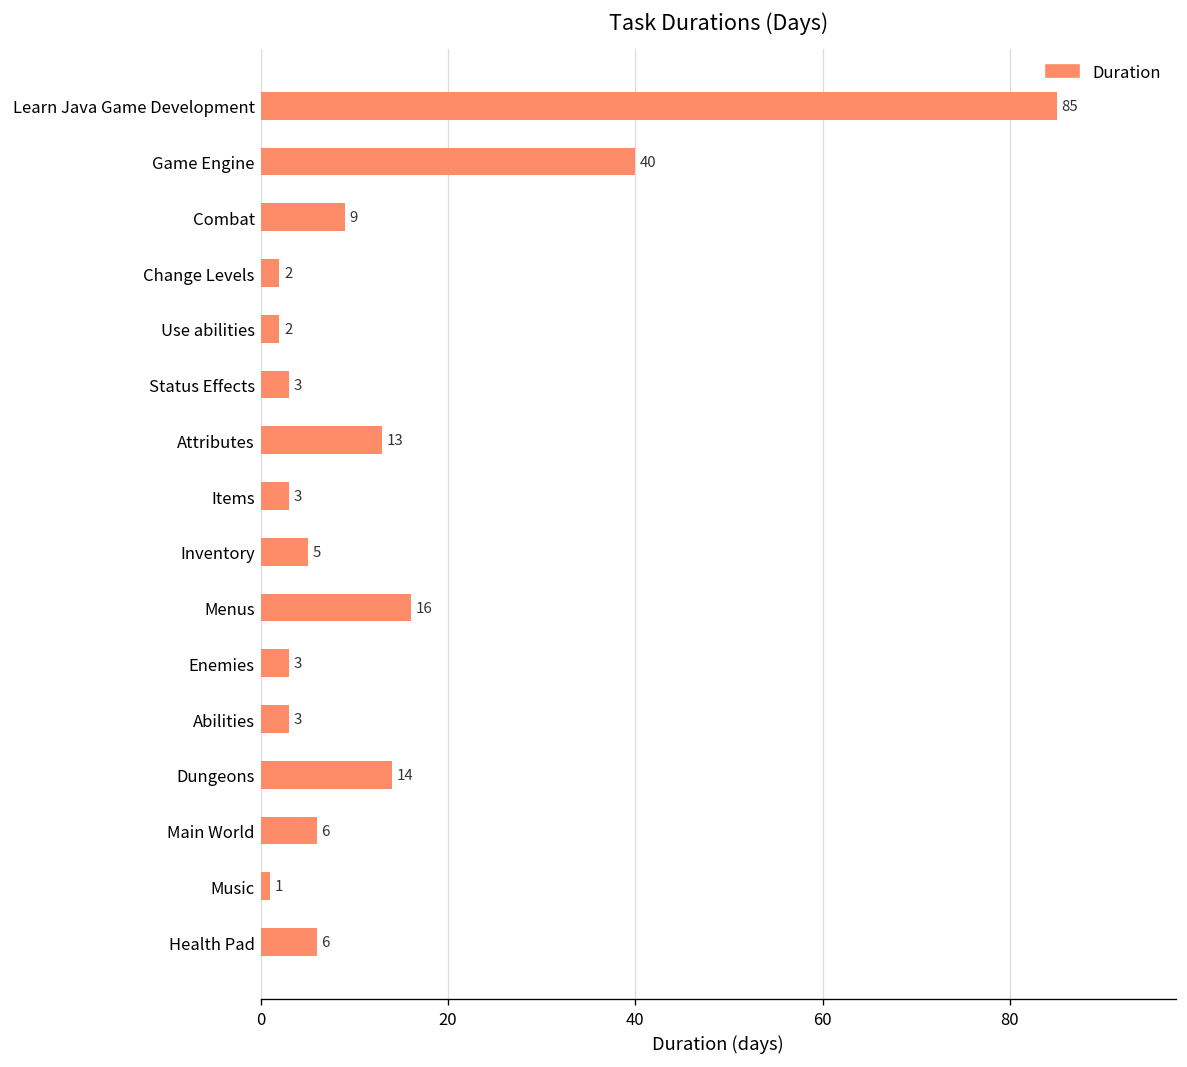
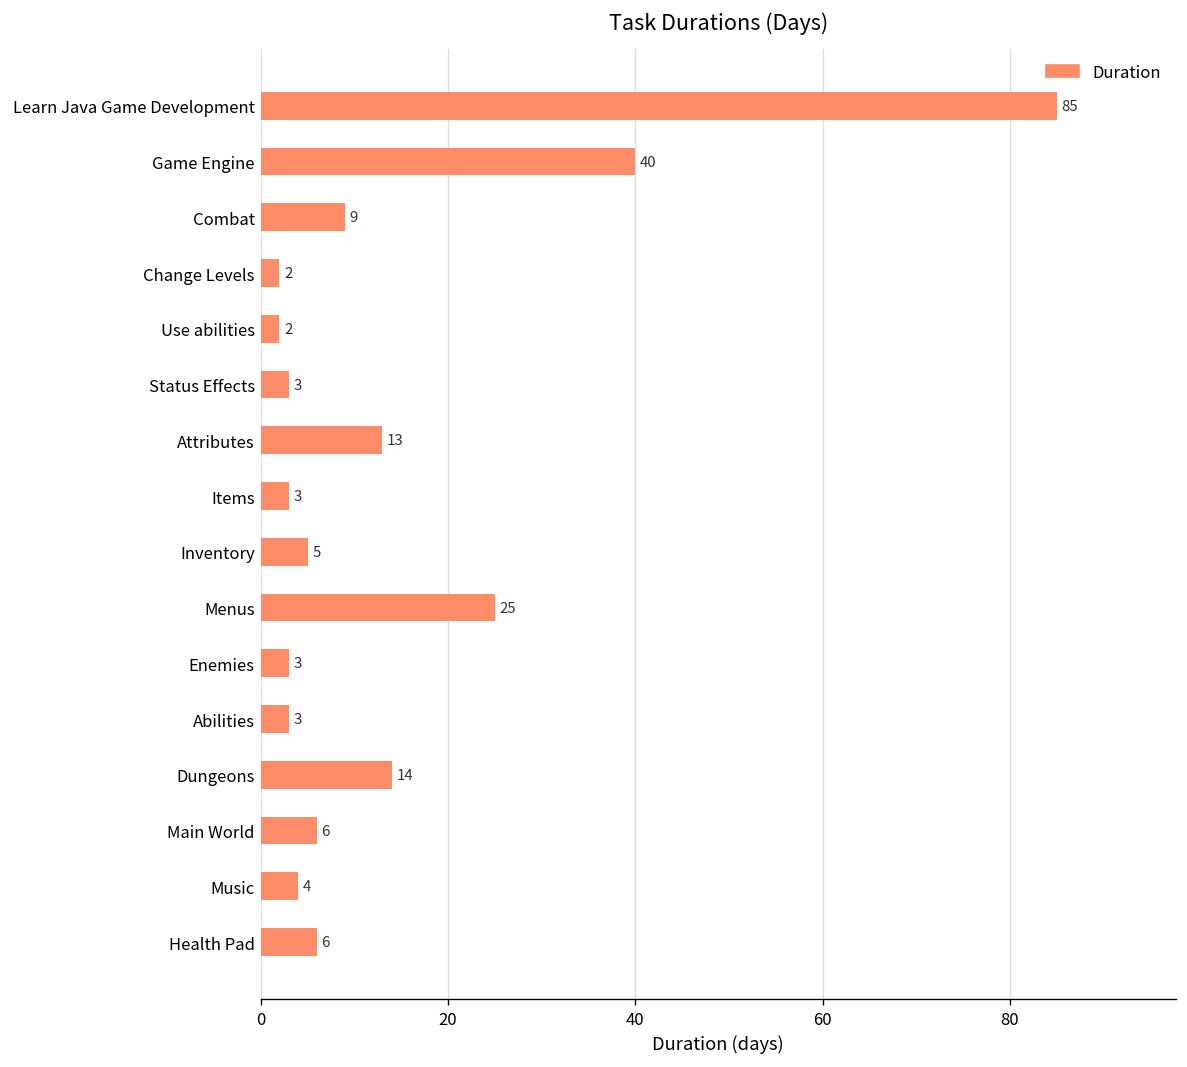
  {
    "Learn Java Game Development": 85,
    "Game Engine": 40,
    "Combat": 9,
    "Change Levels": 2,
    "Use abilities": 2,
    "Status Effects": 3,
    "Attributes": 13,
    "Items": 3,
    "Inventory": 5,
-   "Menus": 16,
+   "Menus": 25,
    "Enemies": 3,
    "Abilities": 3,
    "Dungeons": 14,
    "Main World": 6,
-   "Music": 1,
+   "Music": 4,
    "Health Pad": 6
  }
